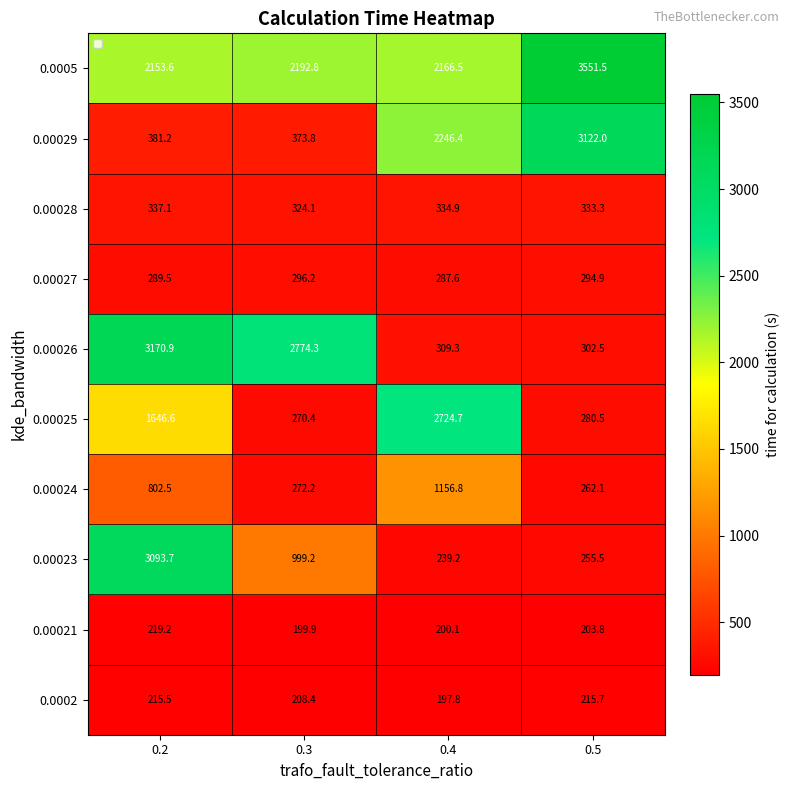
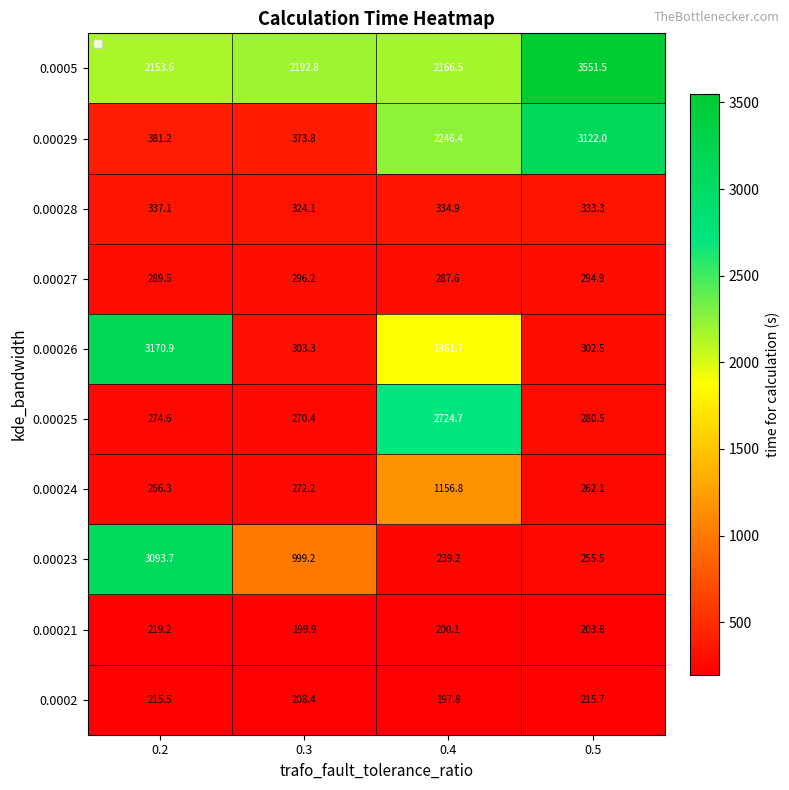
  {
    "0.0005": {
      "0.2": 2153.6,
      "0.3": 2192.8,
      "0.4": 2166.5,
      "0.5": 3551.5
    },
    "0.00029": {
      "0.2": 381.2,
      "0.3": 373.8,
      "0.4": 2246.4,
      "0.5": 3122.0
    },
    "0.00028": {
      "0.2": 337.1,
      "0.3": 324.1,
      "0.4": 334.9,
      "0.5": 333.3
    },
    "0.00027": {
      "0.2": 289.5,
      "0.3": 296.2,
      "0.4": 287.6,
      "0.5": 294.9
    },
    "0.00026": {
      "0.2": 3170.9,
-     "0.3": 2774.3,
-     "0.4": 309.3,
+     "0.3": 303.3,
+     "0.4": 1861.7,
      "0.5": 302.5
    },
    "0.00025": {
-     "0.2": 1646.6,
+     "0.2": 274.6,
      "0.3": 270.4,
      "0.4": 2724.7,
      "0.5": 280.5
    },
    "0.00024": {
-     "0.2": 802.5,
+     "0.2": 266.3,
      "0.3": 272.2,
      "0.4": 1156.8,
      "0.5": 262.1
    },
    "0.00023": {
      "0.2": 3093.7,
      "0.3": 999.2,
      "0.4": 239.2,
      "0.5": 255.5
    },
    "0.00021": {
      "0.2": 219.2,
      "0.3": 199.9,
      "0.4": 200.1,
      "0.5": 203.8
    },
    "0.0002": {
      "0.2": 215.5,
      "0.3": 208.4,
      "0.4": 197.8,
      "0.5": 215.7
    }
  }
